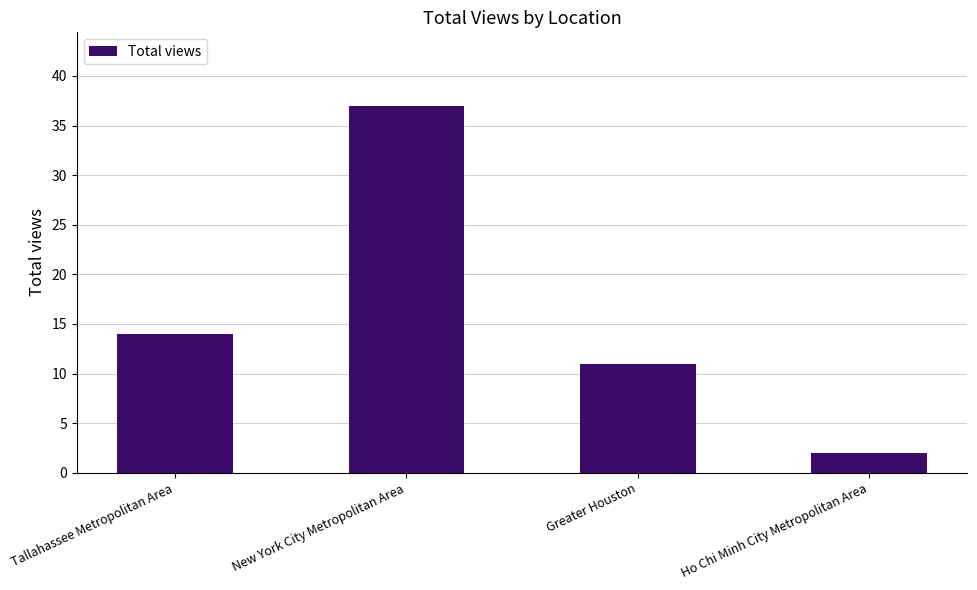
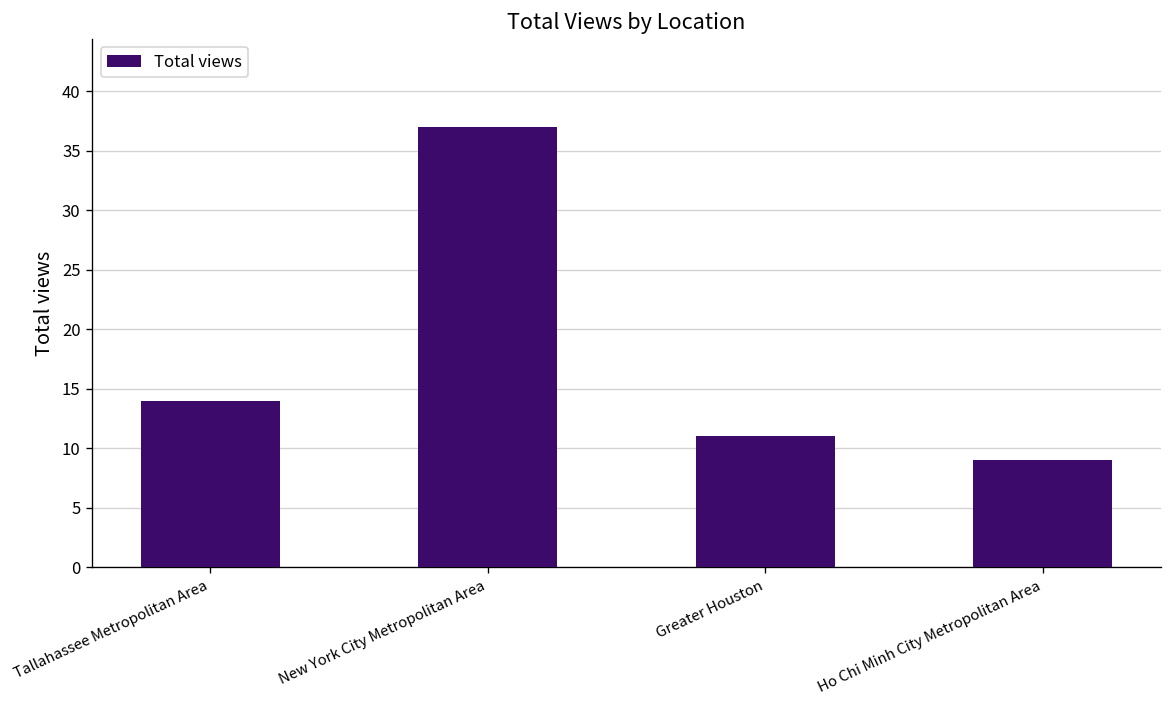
  {
    "Tallahassee Metropolitan Area": 14,
    "New York City Metropolitan Area": 37,
    "Greater Houston": 11,
-   "Ho Chi Minh City Metropolitan Area": 2
+   "Ho Chi Minh City Metropolitan Area": 9
  }
